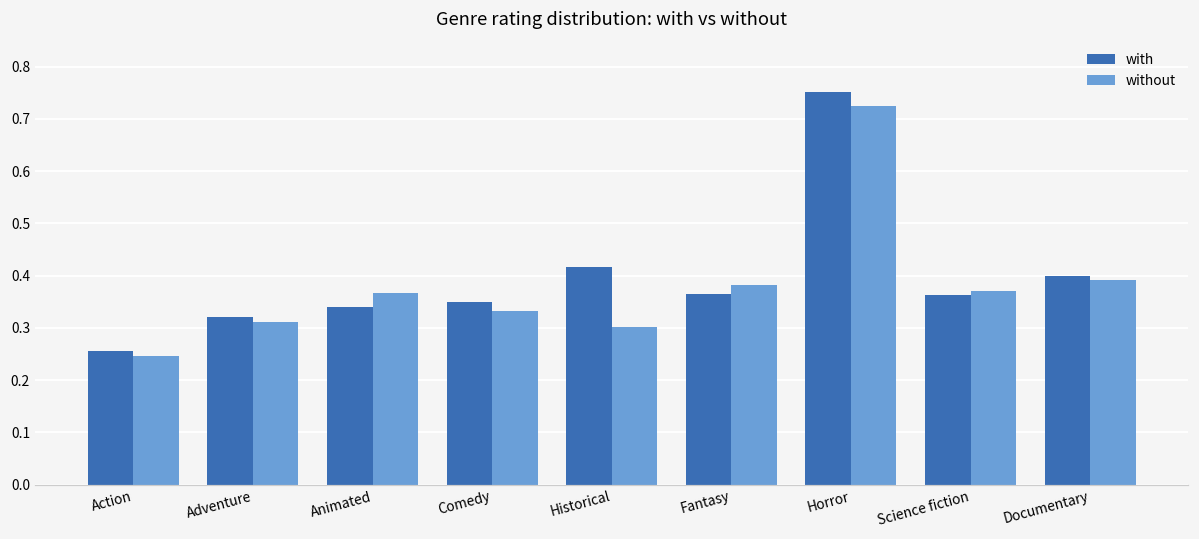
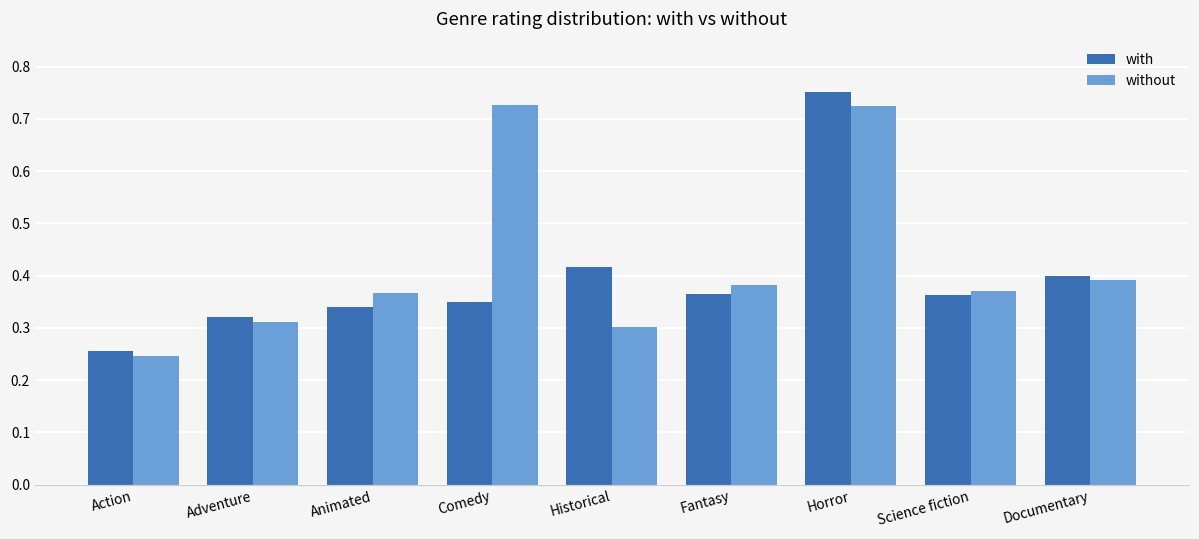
  {
    "with": {
      "Action": 0.26,
      "Adventure": 0.32,
      "Animated": 0.34,
      "Comedy": 0.35,
      "Historical": 0.42,
      "Fantasy": 0.36,
      "Horror": 0.75,
      "Science fiction": 0.36,
      "Documentary": 0.40
    },
    "without": {
      "Action": 0.25,
      "Adventure": 0.31,
      "Animated": 0.37,
-     "Comedy": 0.33,
+     "Comedy": 0.73,
      "Historical": 0.30,
      "Fantasy": 0.38,
      "Horror": 0.72,
      "Science fiction": 0.37,
      "Documentary": 0.39
    }
  }
